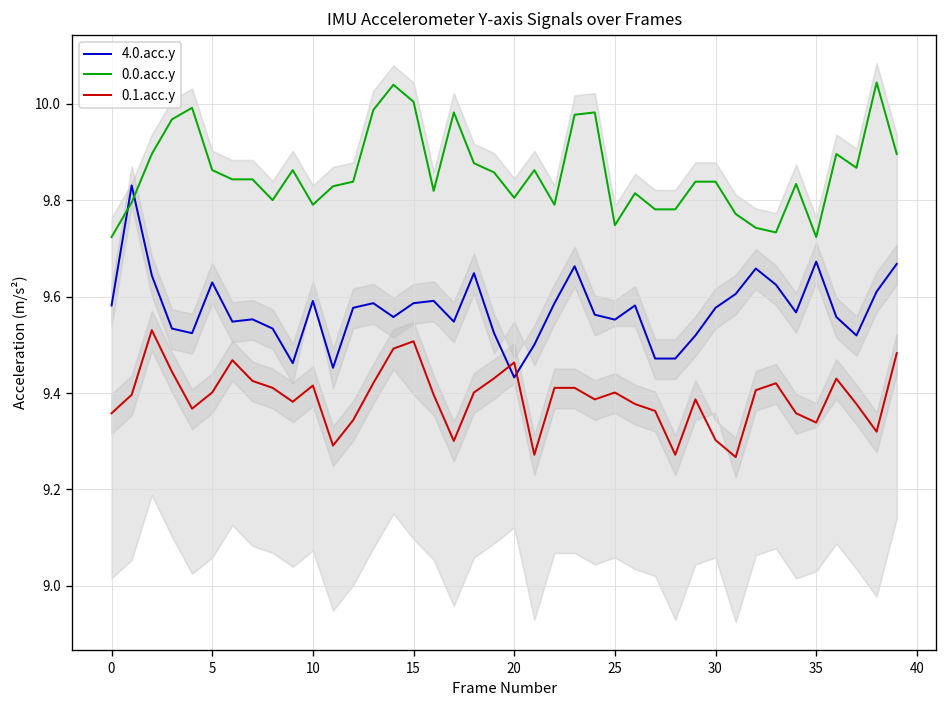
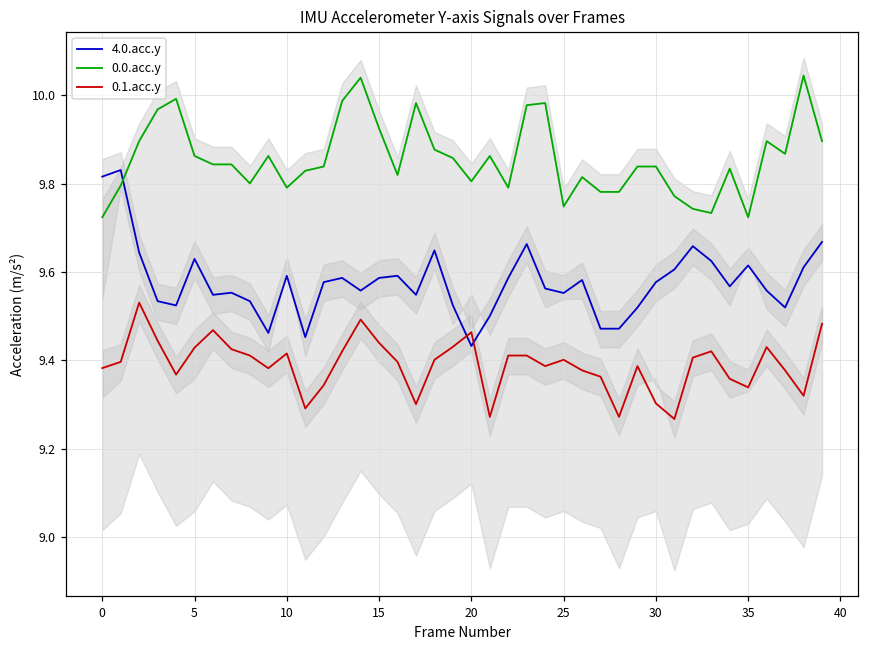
  {
    "4.0.acc.y": {
-     "0": 9.58,
+     "0": 9.82,
      "5": 9.63,
      "10": 9.59,
      "15": 9.59,
      "20": 9.43,
      "25": 9.55,
      "30": 9.58,
-     "35": 9.67
+     "35": 9.61
    },
    "0.0.acc.y": {
      "0": 9.72,
      "5": 9.86,
      "10": 9.79,
-     "15": 10.00,
+     "15": 9.92,
      "20": 9.80,
      "25": 9.75,
      "30": 9.84,
      "35": 9.72
    },
    "0.1.acc.y": {
-     "0": 9.36,
-     "5": 9.40,
+     "0": 9.38,
+     "5": 9.43,
      "10": 9.42,
-     "15": 9.51,
+     "15": 9.44,
      "20": 9.46,
      "25": 9.40,
      "30": 9.30,
      "35": 9.34
    }
  }
